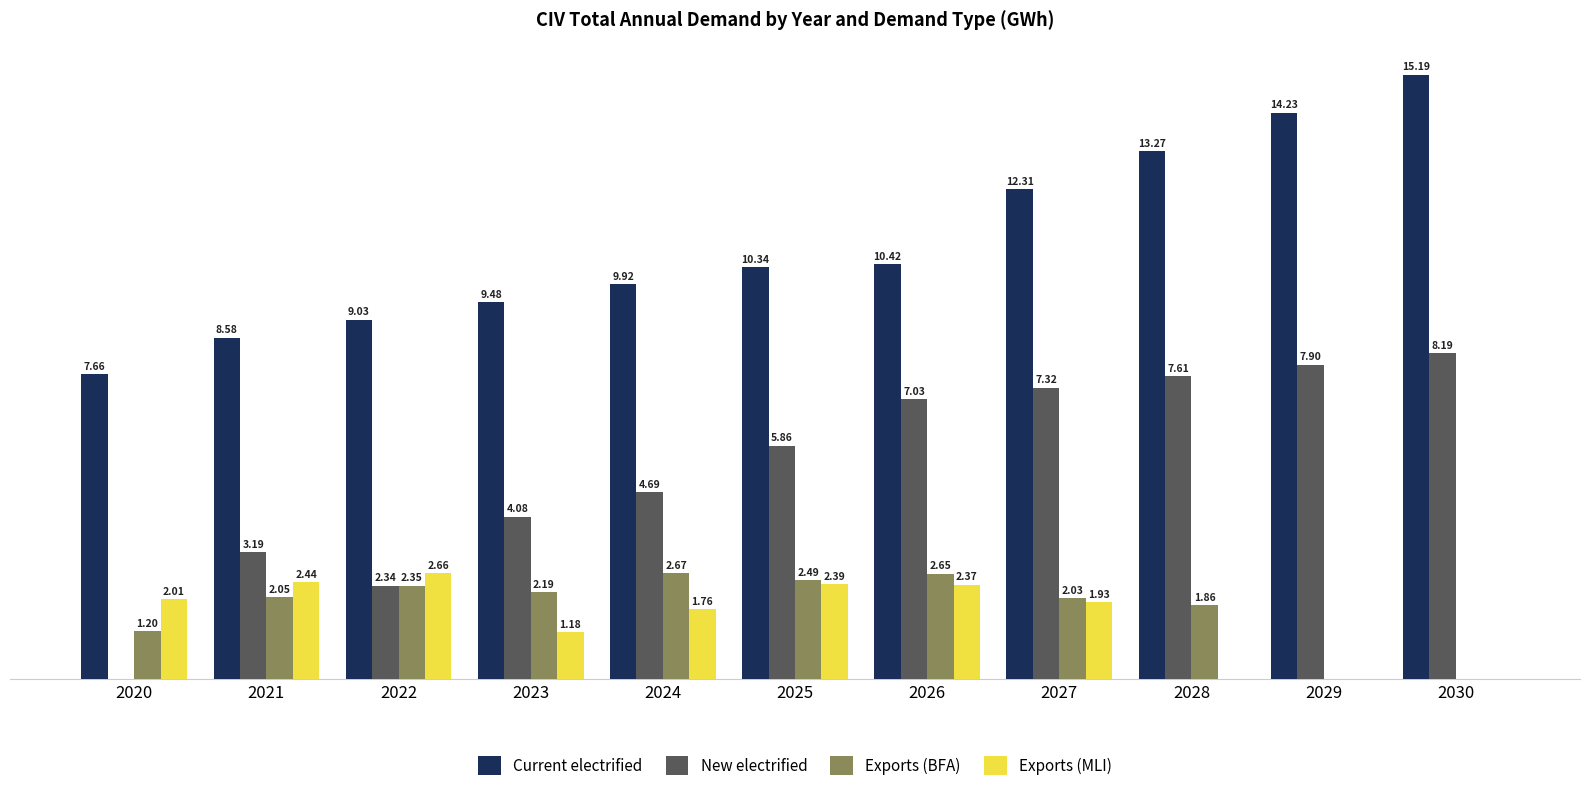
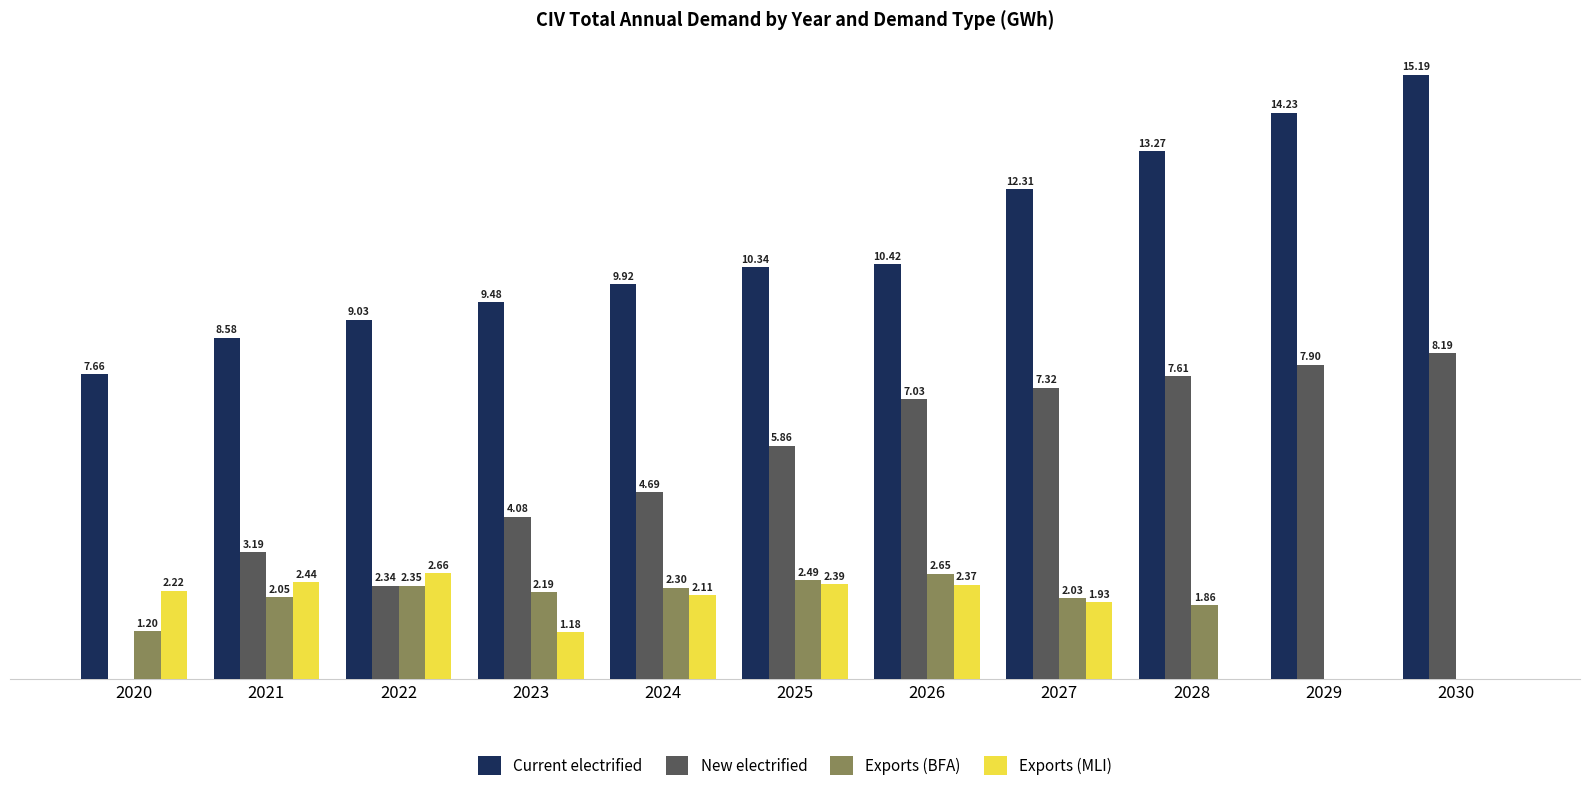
  {
    "Exports (BFA)": {
-     "2024": 2.67
+     "2024": 2.30
    },
    "Exports (MLI)": {
-     "2020": 2.01,
-     "2024": 1.76
+     "2020": 2.22,
+     "2024": 2.11
    }
  }
